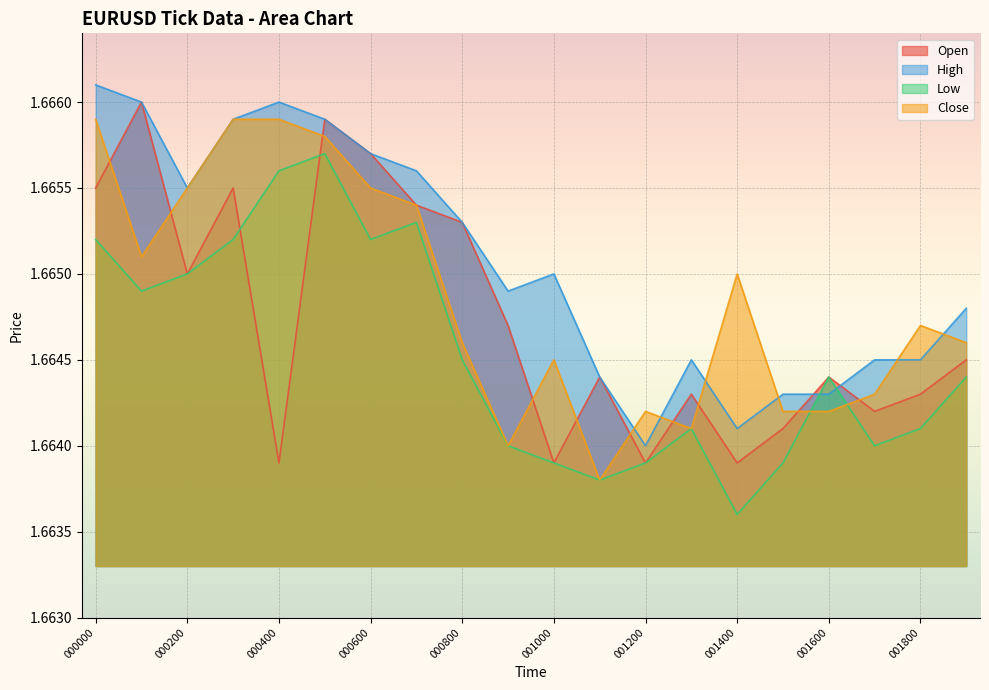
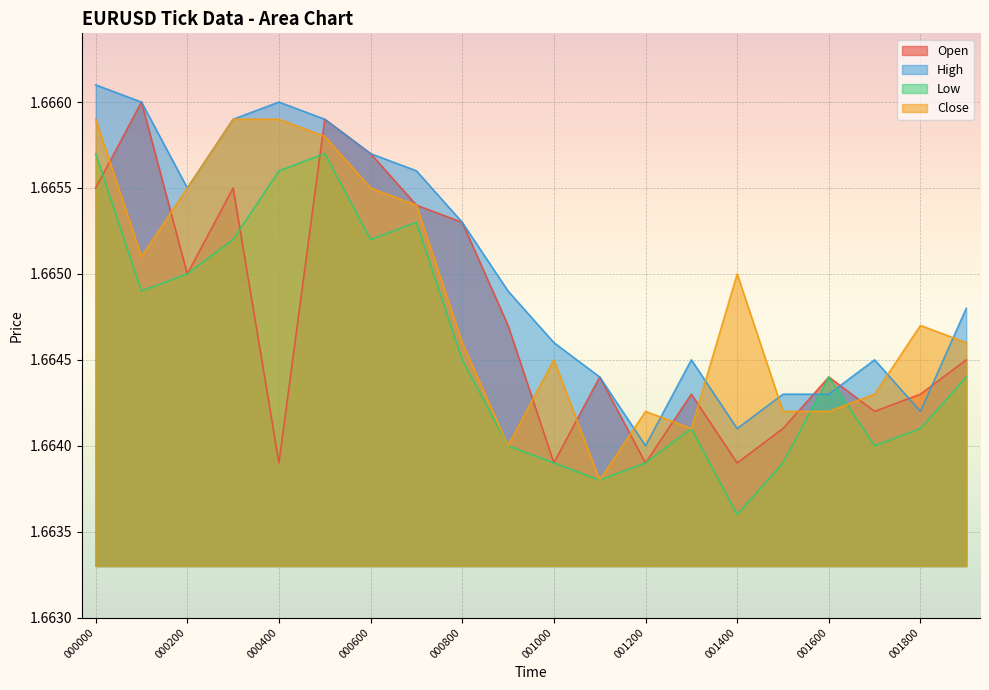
  {
    "Open": {
      "000000": 1.6655,
      "000400": 1.6639,
      "001400": 1.6639,
      "001800": 1.6643
    },
    "High": {
      "000000": 1.6661,
      "000400": 1.6660,
-     "001000": 1.6650,
+     "001000": 1.6646,
      "001200": 1.6640,
      "001400": 1.6641,
      "001600": 1.6643,
-     "001800": 1.6645
+     "001800": 1.6642
    },
    "Low": {
-     "000000": 1.6652,
+     "000000": 1.6657,
      "000400": 1.6656,
      "000600": 1.6652,
      "000800": 1.6645,
      "001400": 1.6636,
      "001800": 1.6641
    },
    "Close": {
      "000000": 1.6659,
      "000400": 1.6659,
      "000600": 1.6655,
      "000800": 1.6646,
      "001000": 1.6645,
      "001200": 1.6642,
      "001400": 1.6650,
      "001600": 1.6642,
      "001800": 1.6647
    }
  }
